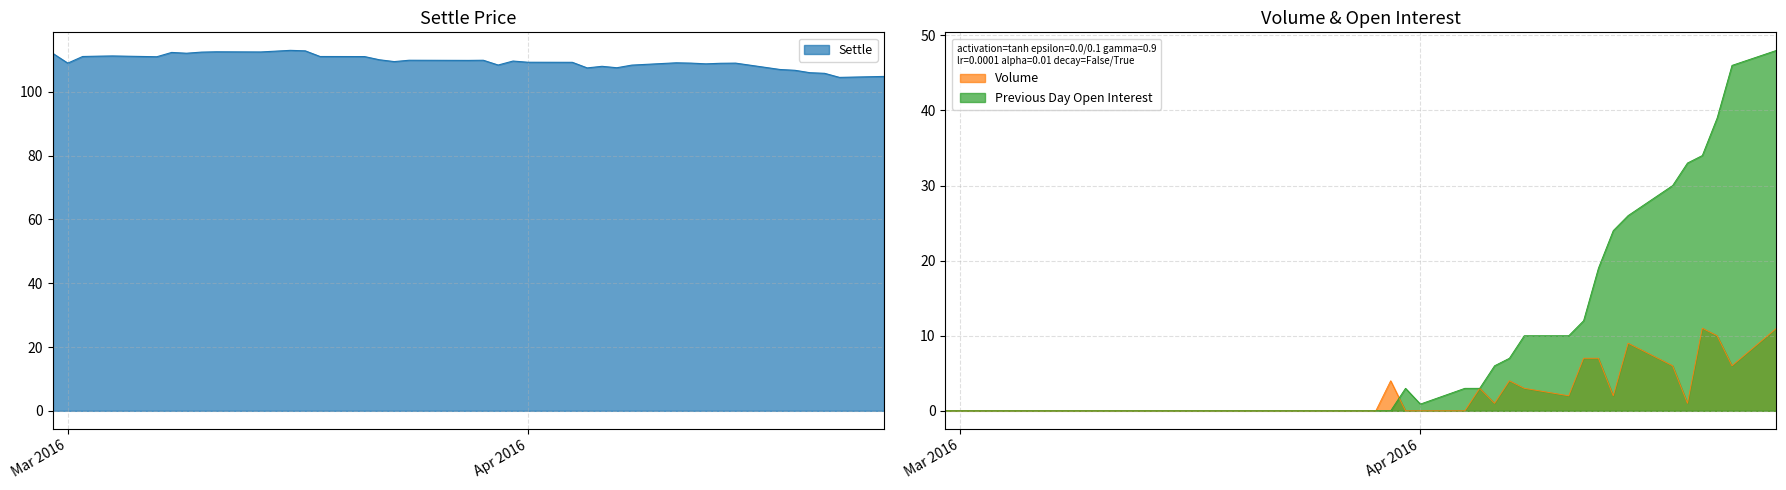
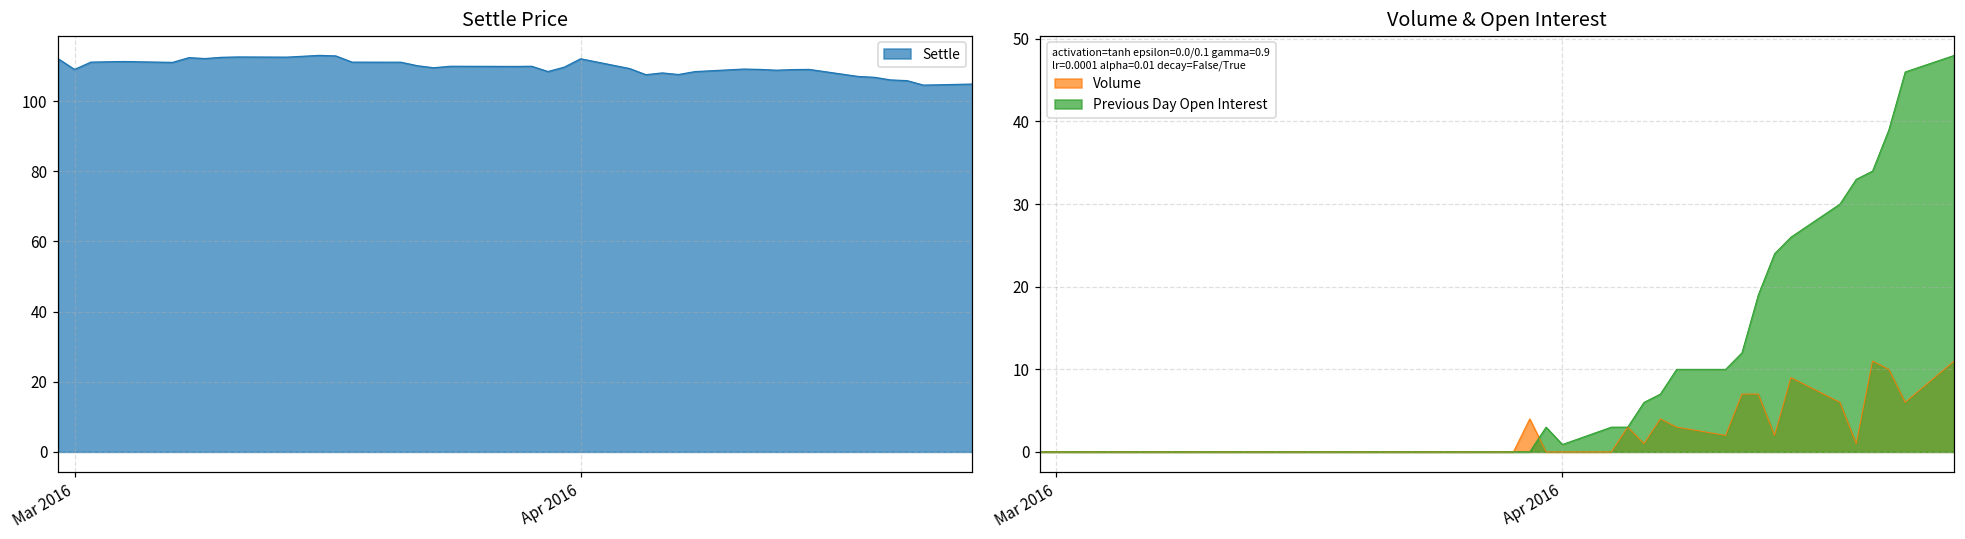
  {
    "Settle Price": {
      "Mar 2016": 109,
-     "Apr 2016": 109
+     "Apr 2016": 112
    },
    "Volume & Open Interest": {
      "Volume": {
        "Apr 2016": 0
      },
      "Previous Day Open Interest": {
        "Apr 2016": 1
      }
    }
  }
